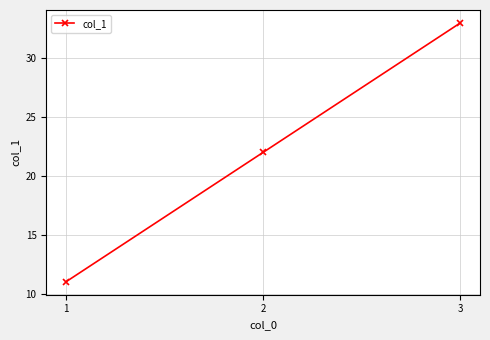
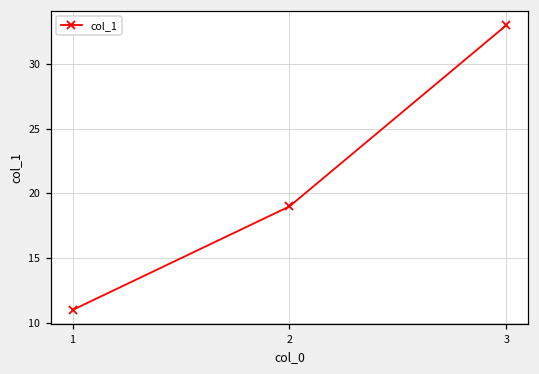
  {
    "1": 11,
-   "2": 22,
+   "2": 19,
    "3": 33
  }
